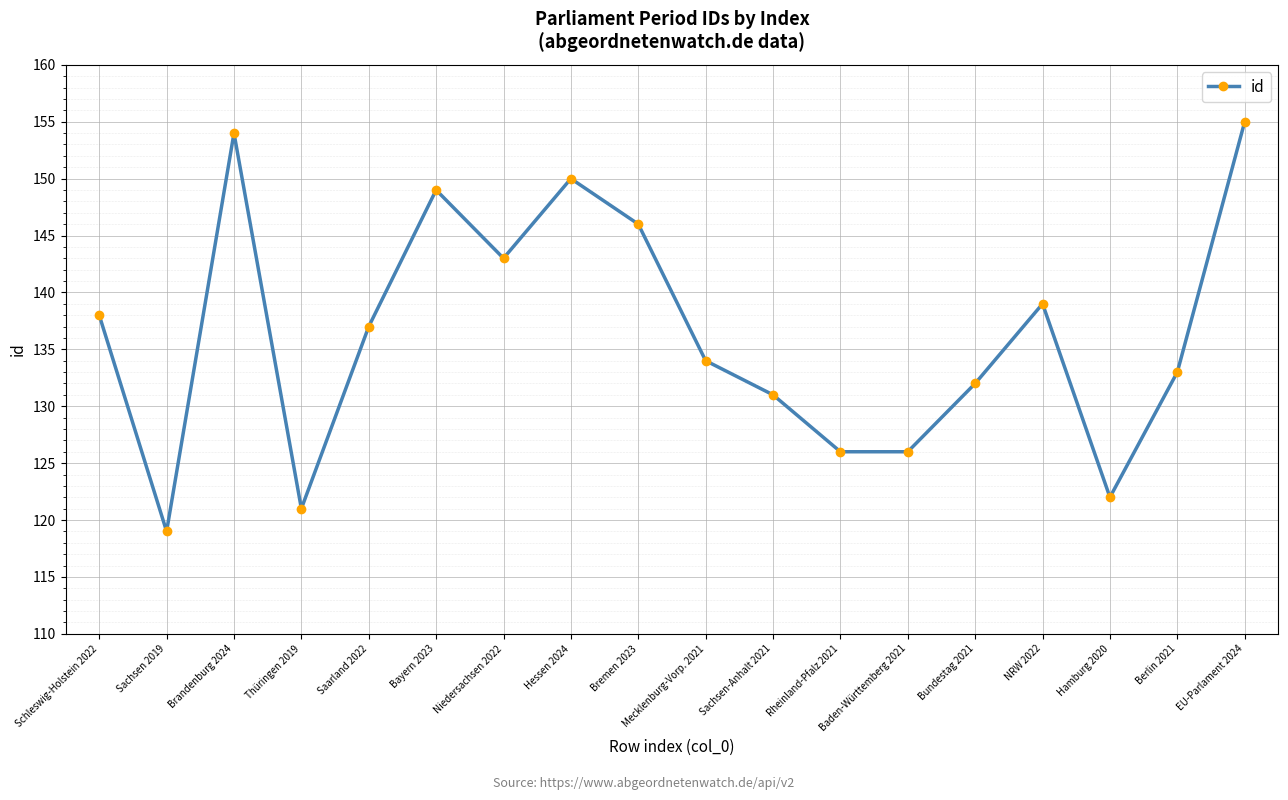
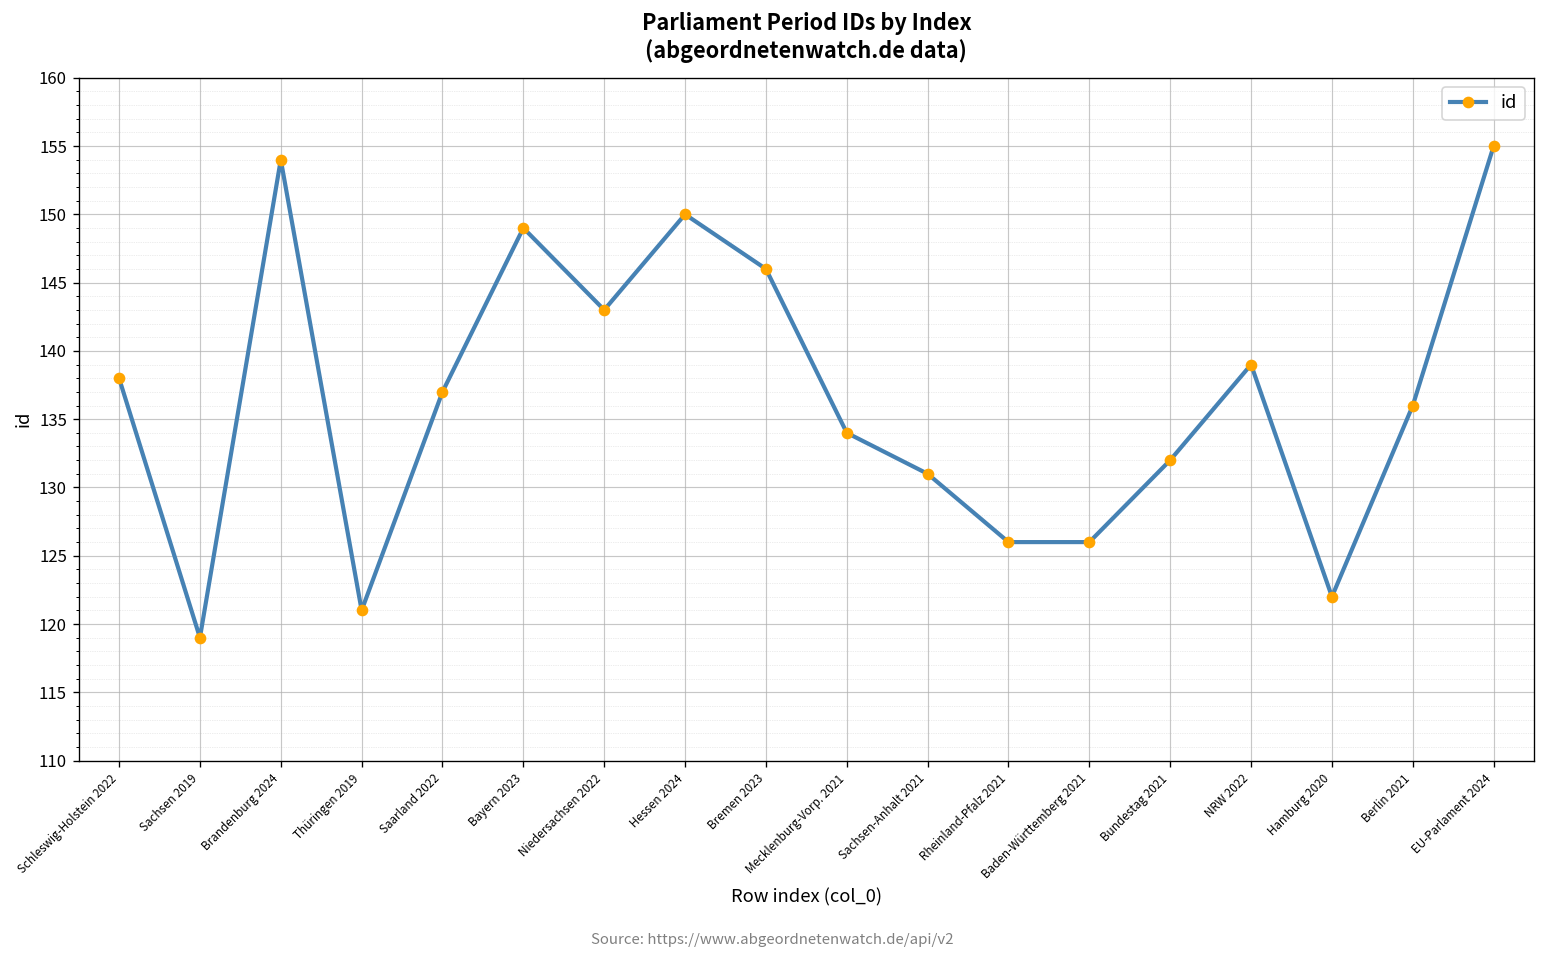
  {
    "Schleswig-Holstein 2022": 138,
    "Sachsen 2019": 119,
    "Brandenburg 2024": 154,
    "Thüringen 2019": 121,
    "Saarland 2022": 137,
    "Bayern 2023": 149,
    "Niedersachsen 2022": 143,
    "Hessen 2024": 150,
    "Bremen 2023": 146,
    "Mecklenburg-Vorp. 2021": 134,
    "Sachsen-Anhalt 2021": 131,
    "Rheinland-Pfalz 2021": 126,
    "Baden-Württemberg 2021": 126,
    "Bundestag 2021": 132,
    "NRW 2022": 139,
    "Hamburg 2020": 122,
-   "Berlin 2021": 133,
+   "Berlin 2021": 136,
    "EU-Parlament 2024": 155
  }
